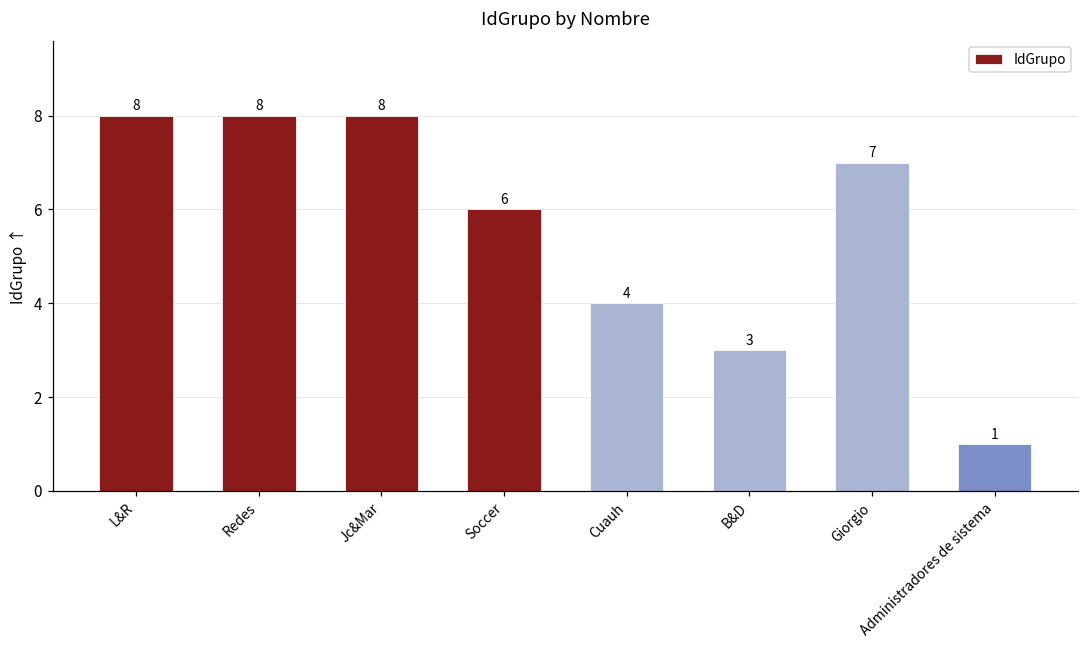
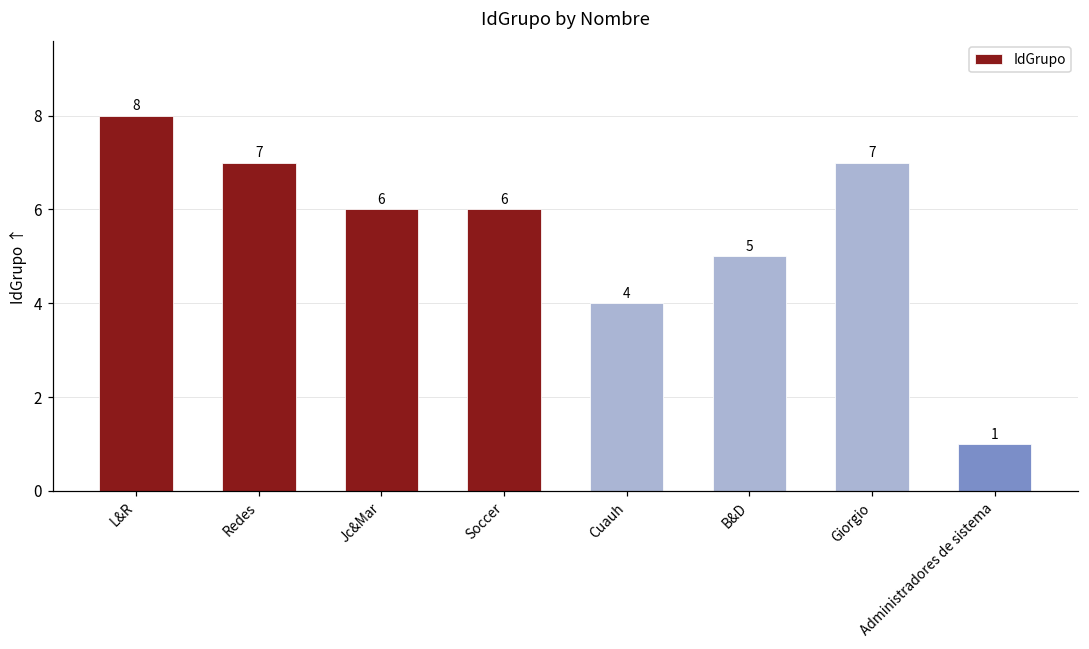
  {
    "L&R": 8,
-   "Redes": 8,
-   "Jc&Mar": 8,
+   "Redes": 7,
+   "Jc&Mar": 6,
    "Soccer": 6,
    "Cuauh": 4,
-   "B&D": 3,
+   "B&D": 5,
    "Giorgio": 7,
    "Administradores de sistema": 1
  }
